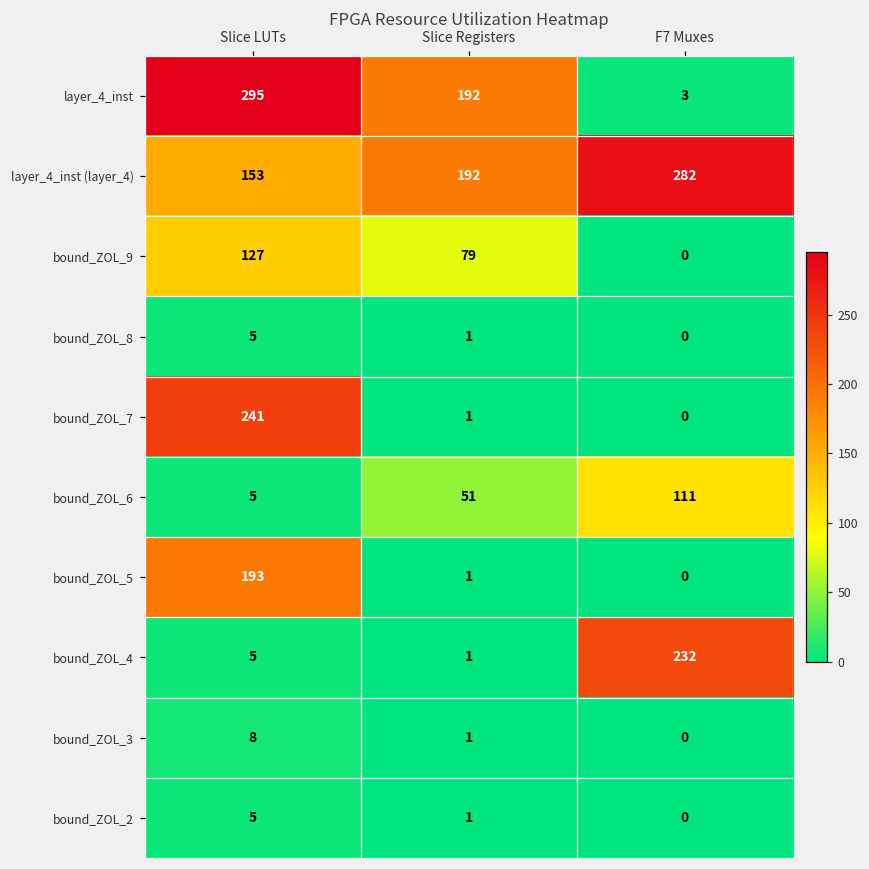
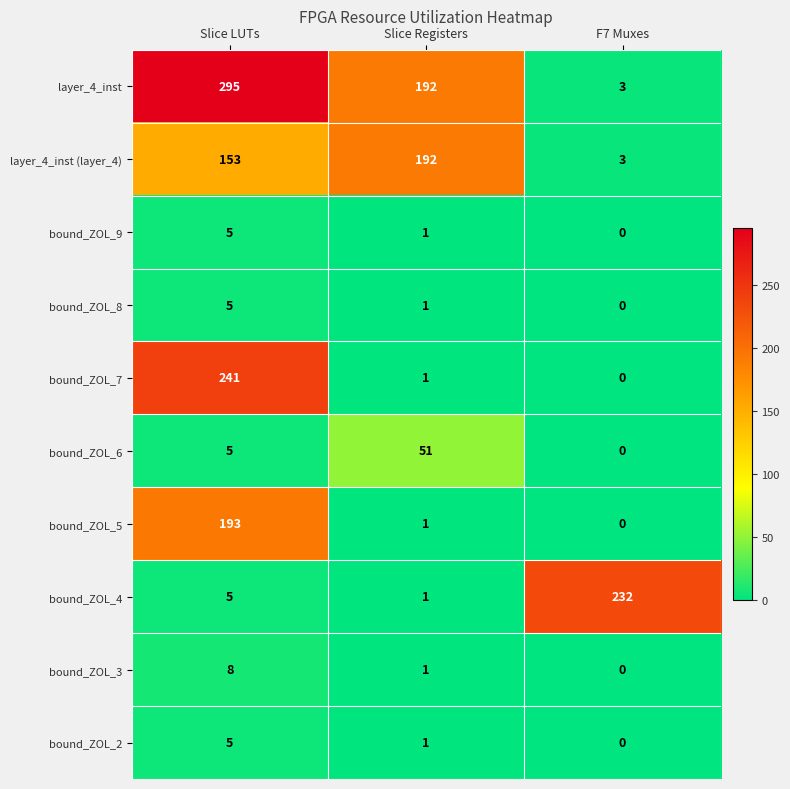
  {
    "layer_4_inst": {
      "Slice LUTs": 295,
      "Slice Registers": 192,
      "F7 Muxes": 3
    },
    "layer_4_inst (layer_4)": {
      "Slice LUTs": 153,
      "Slice Registers": 192,
-     "F7 Muxes": 282
+     "F7 Muxes": 3
    },
    "bound_ZOL_9": {
-     "Slice LUTs": 127,
-     "Slice Registers": 79,
+     "Slice LUTs": 5,
+     "Slice Registers": 1,
      "F7 Muxes": 0
    },
    "bound_ZOL_8": {
      "Slice LUTs": 5,
      "Slice Registers": 1,
      "F7 Muxes": 0
    },
    "bound_ZOL_7": {
      "Slice LUTs": 241,
      "Slice Registers": 1,
      "F7 Muxes": 0
    },
    "bound_ZOL_6": {
      "Slice LUTs": 5,
      "Slice Registers": 51,
-     "F7 Muxes": 111
+     "F7 Muxes": 0
    },
    "bound_ZOL_5": {
      "Slice LUTs": 193,
      "Slice Registers": 1,
      "F7 Muxes": 0
    },
    "bound_ZOL_4": {
      "Slice LUTs": 5,
      "Slice Registers": 1,
      "F7 Muxes": 232
    },
    "bound_ZOL_3": {
      "Slice LUTs": 8,
      "Slice Registers": 1,
      "F7 Muxes": 0
    },
    "bound_ZOL_2": {
      "Slice LUTs": 5,
      "Slice Registers": 1,
      "F7 Muxes": 0
    }
  }
